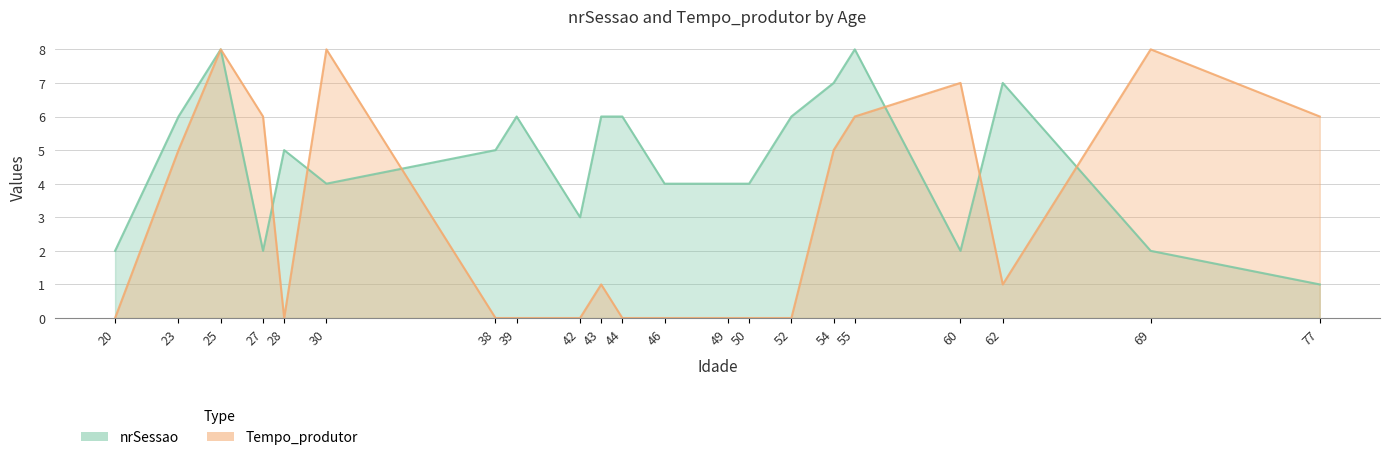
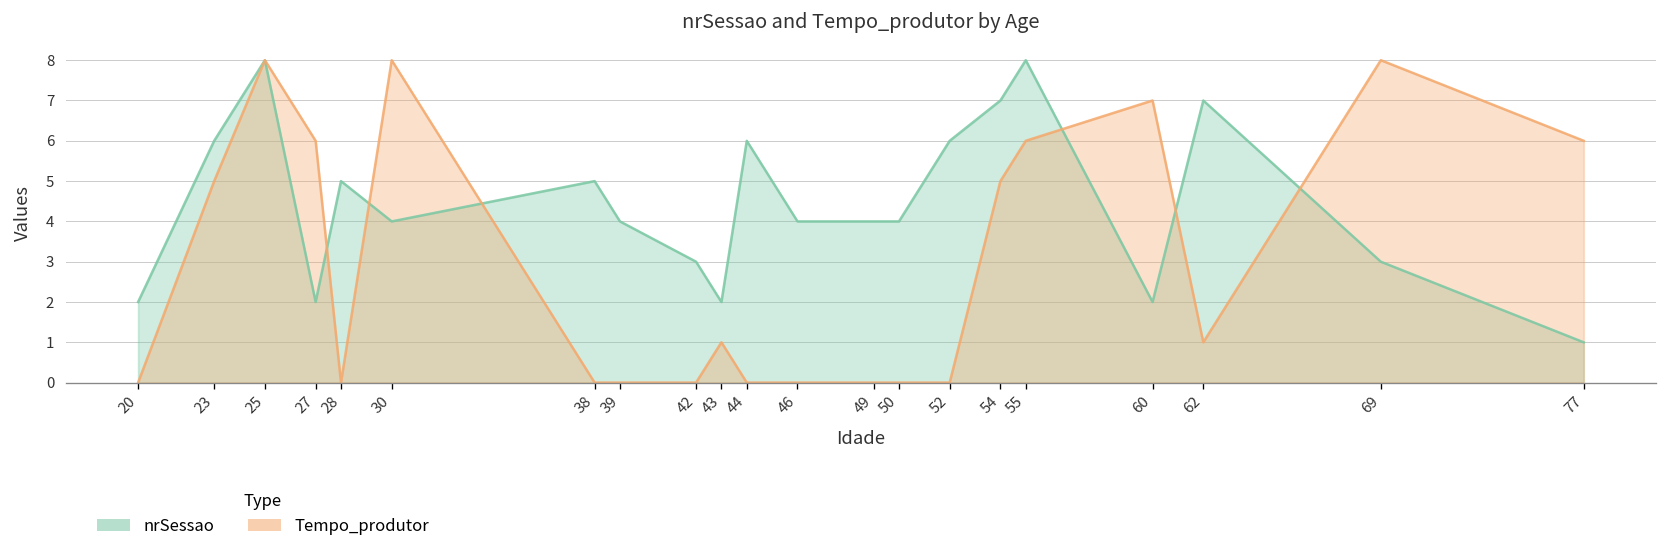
  {
    "nrSessao": {
      "20": 2,
      "23": 6,
      "27": 2,
      "28": 5,
      "30": 4,
      "38": 5,
-     "39": 6,
+     "39": 4,
      "42": 3,
-     "43": 6,
+     "43": 2,
      "44": 6,
      "46": 4,
      "49": 4,
      "50": 4,
      "52": 6,
      "54": 7,
      "55": 8,
      "60": 2,
      "62": 7,
-     "69": 2,
+     "69": 3,
      "77": 1
    },
    "Tempo_produtor": {
      "20": 0,
      "23": 5,
      "27": 6,
      "28": 0,
      "30": 8,
      "38": 0,
      "39": 0,
      "42": 0,
      "43": 1,
      "44": 0,
      "46": 0,
      "49": 0,
      "50": 0,
      "52": 0,
      "54": 5,
      "55": 6,
      "60": 7,
      "62": 1,
      "69": 8,
      "77": 6
    }
  }
